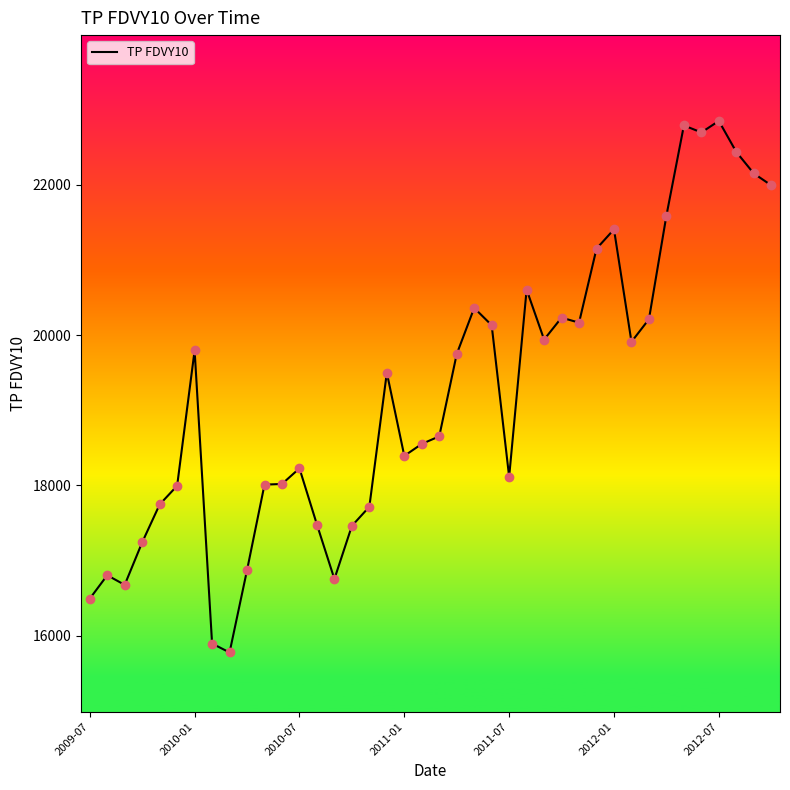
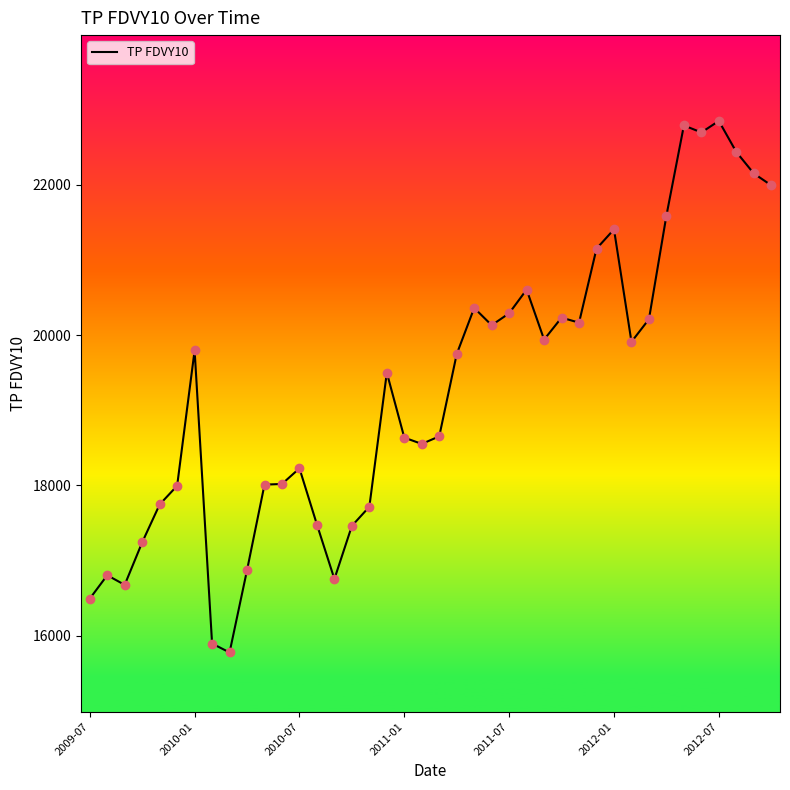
  {
    "2009-07": 16500,
    "2010-01": 19800,
    "2010-07": 18200,
-   "2011-01": 18400,
-   "2011-07": 18100,
+   "2011-01": 18600,
+   "2011-07": 20300,
    "2012-01": 21400,
    "2012-07": 22900
  }
